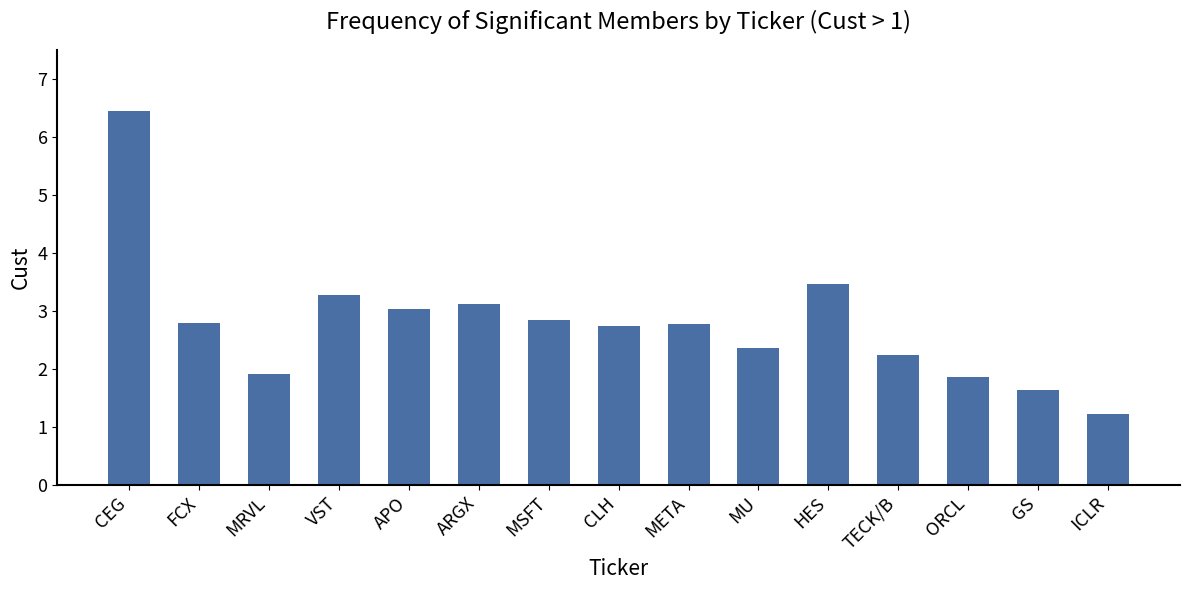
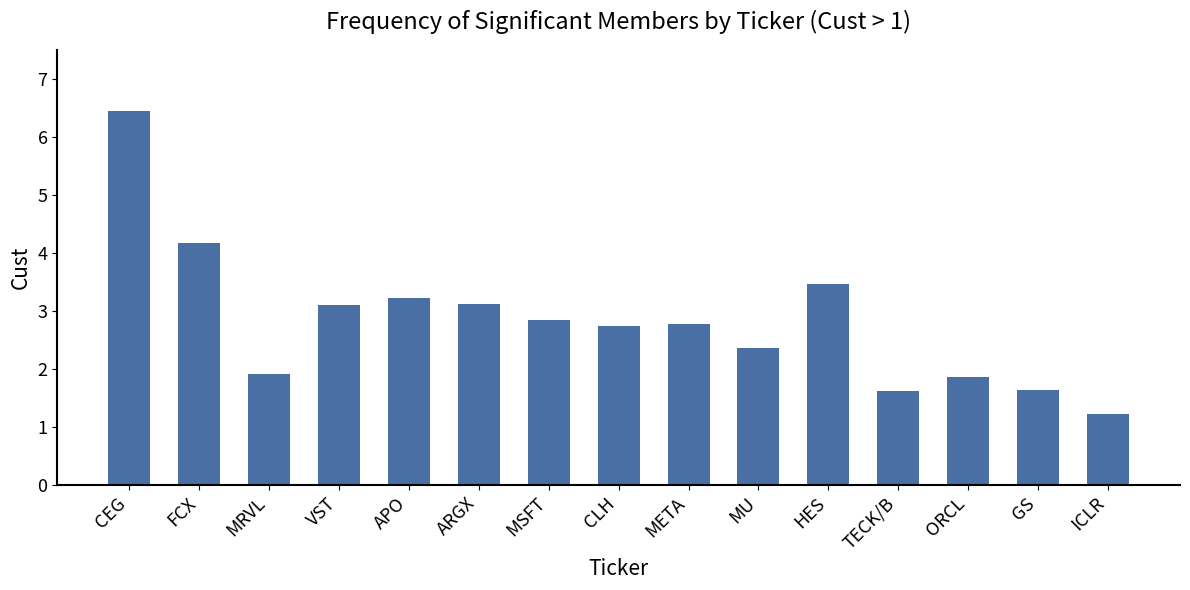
  {
    "CEG": 6.5,
-   "FCX": 2.8,
+   "FCX": 4.2,
    "MRVL": 1.9,
-   "VST": 3.3,
-   "APO": 3.0,
+   "VST": 3.1,
+   "APO": 3.2,
    "ARGX": 3.1,
    "MSFT": 2.8,
    "CLH": 2.7,
    "META": 2.8,
    "MU": 2.4,
    "HES": 3.5,
-   "TECK/B": 2.2,
+   "TECK/B": 1.6,
    "ORCL": 1.9,
    "GS": 1.6,
    "ICLR": 1.2
  }
